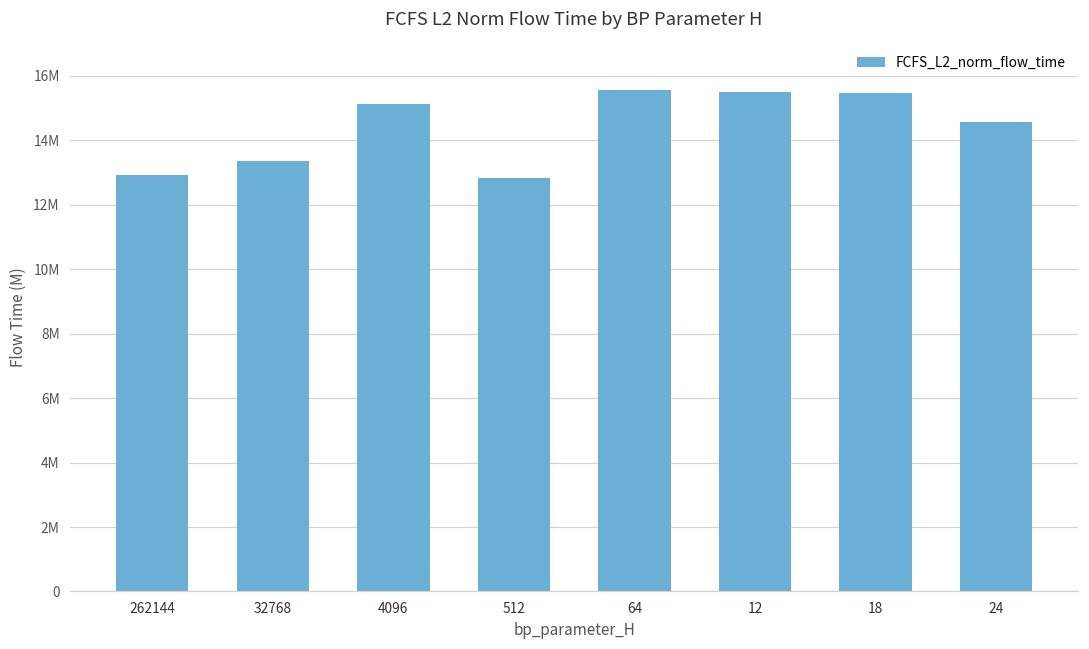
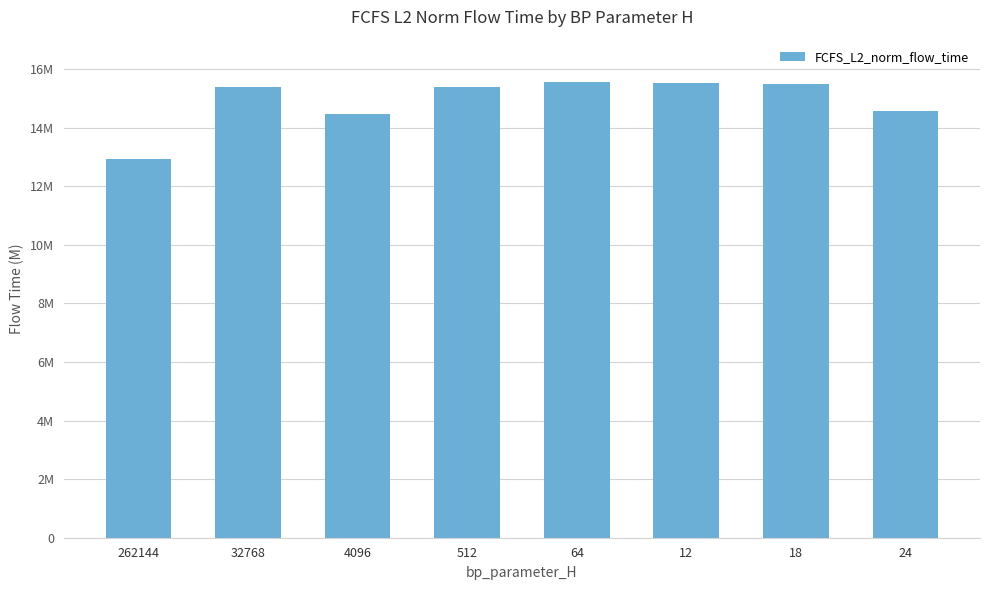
  {
    "262144": 12900000,
-   "32768": 13400000,
-   "4096": 15100000,
-   "512": 12800000,
+   "32768": 15400000,
+   "4096": 14500000,
+   "512": 15400000,
    "64": 15500000,
    "12": 15500000,
    "18": 15500000,
    "24": 14600000
  }
